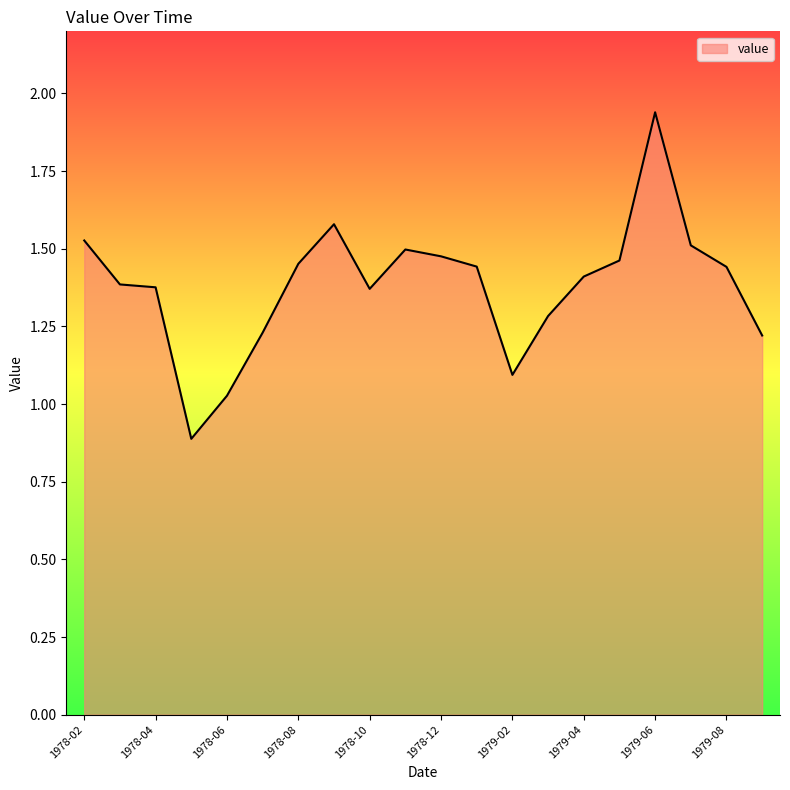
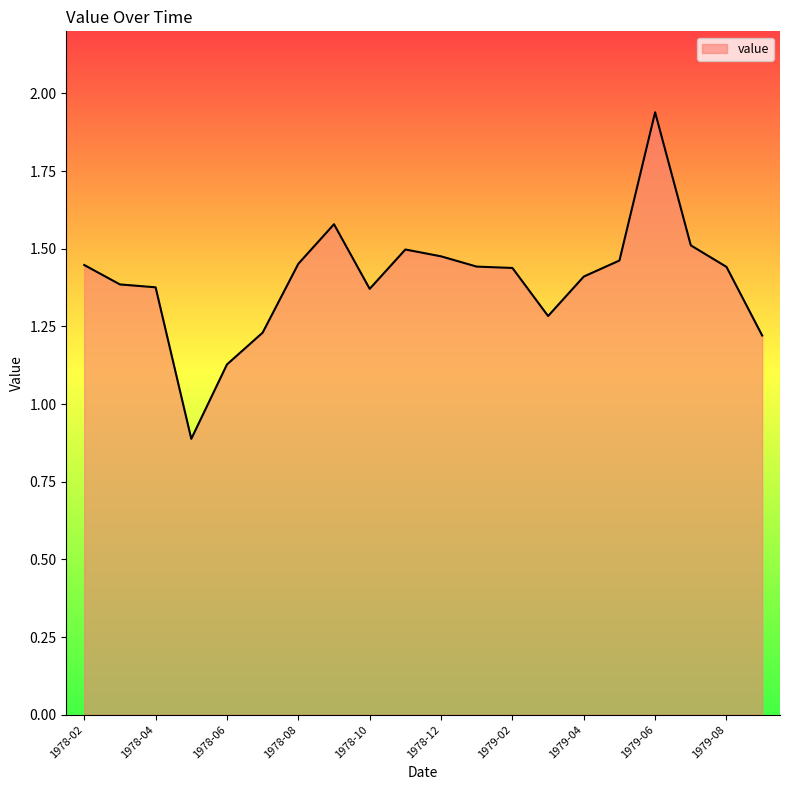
  {
-   "1978-02": 1.53,
+   "1978-02": 1.45,
    "1978-04": 1.38,
-   "1978-06": 1.03,
+   "1978-06": 1.13,
    "1978-08": 1.45,
    "1978-10": 1.37,
    "1978-12": 1.48,
-   "1979-02": 1.09,
+   "1979-02": 1.44,
    "1979-04": 1.41,
    "1979-06": 1.94,
    "1979-08": 1.44
  }
